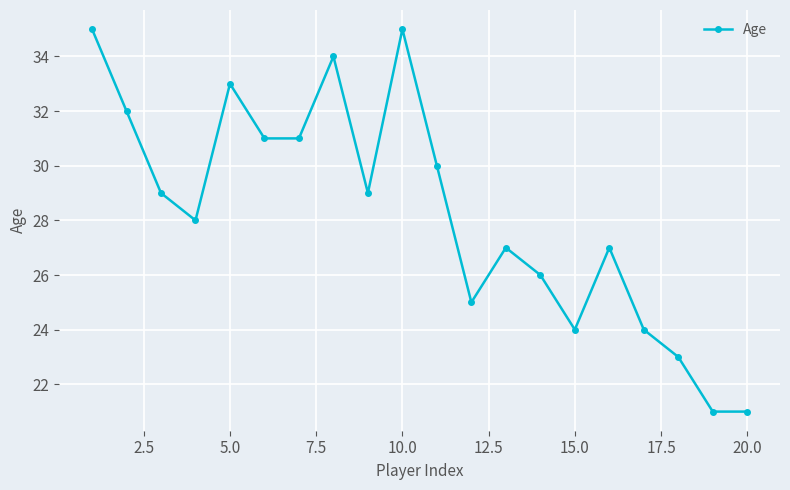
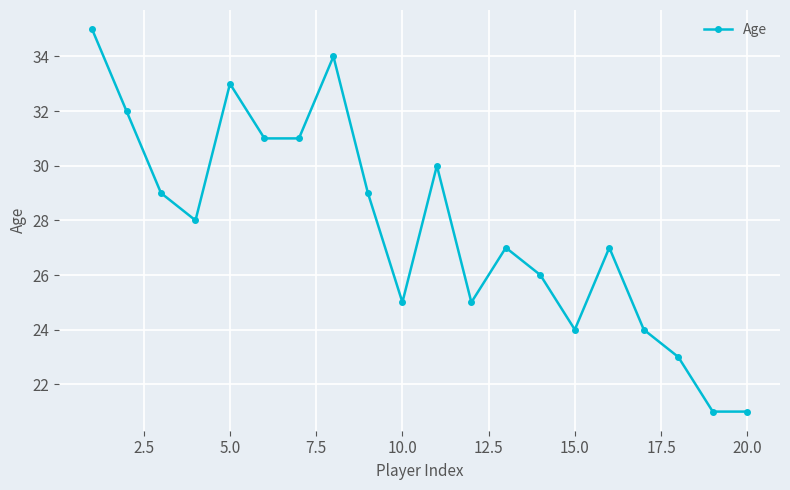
  {
    "5.0": 33,
-   "10.0": 35,
+   "10.0": 25,
    "15.0": 24,
    "20.0": 21
  }
